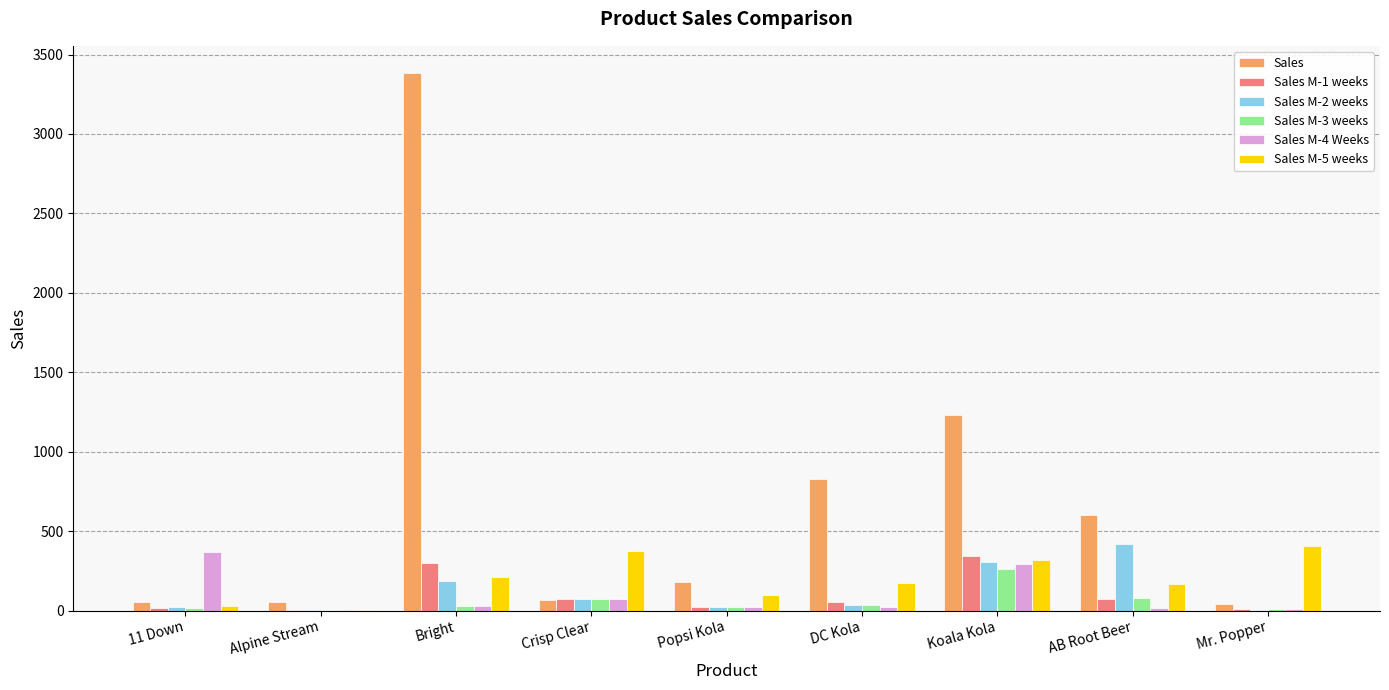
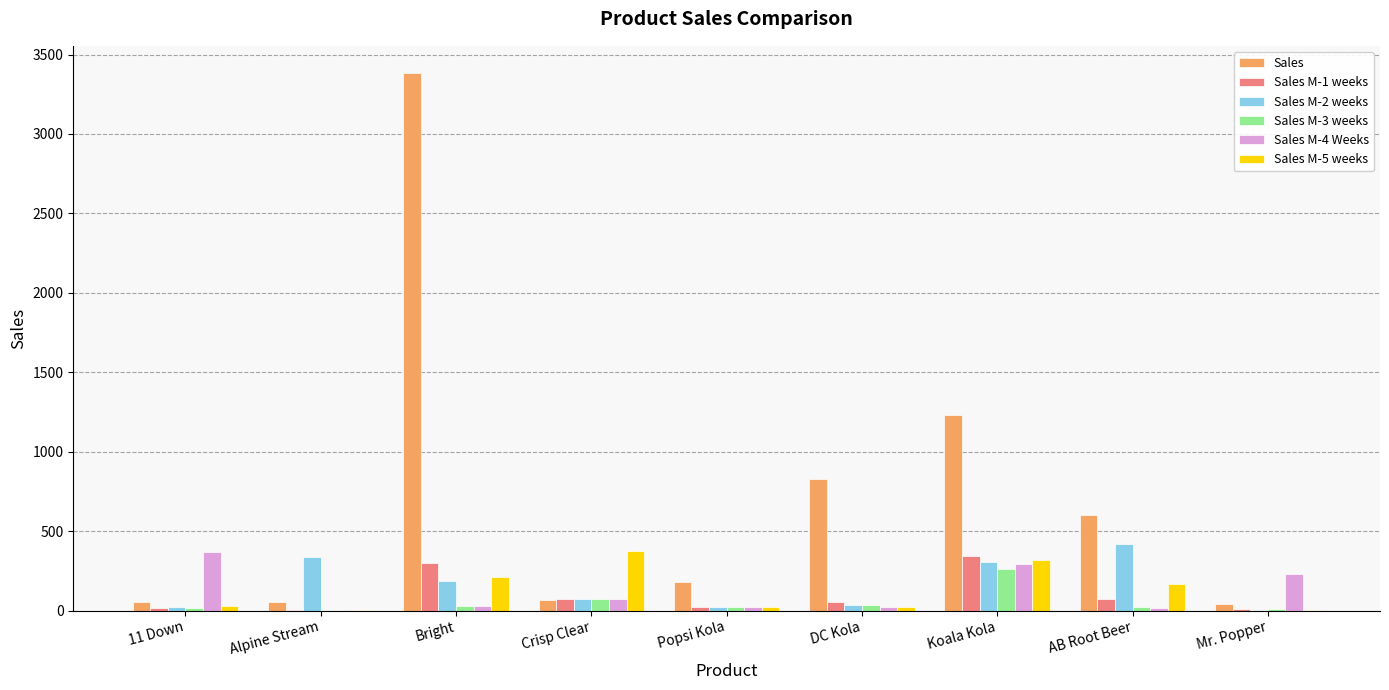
  {
    "Sales M-2 weeks": {
      "11 Down": 20,
-     "Alpine Stream": 0,
+     "Alpine Stream": 330,
      "Bright": 190,
      "Crisp Clear": 70,
      "Popsi Kola": 20,
      "DC Kola": 40,
      "Koala Kola": 310,
      "AB Root Beer": 420
    },
    "Sales M-3 weeks": {
      "Bright": 30,
      "Crisp Clear": 70,
      "Popsi Kola": 20,
      "DC Kola": 40,
      "Koala Kola": 260,
-     "AB Root Beer": 80
+     "AB Root Beer": 20
    },
    "Sales M-4 Weeks": {
      "11 Down": 370,
      "Bright": 30,
      "Crisp Clear": 80,
      "Popsi Kola": 20,
      "DC Kola": 20,
      "Koala Kola": 290,
      "AB Root Beer": 20,
-     "Mr. Popper": 10
+     "Mr. Popper": 230
    },
    "Sales M-5 weeks": {
      "11 Down": 30,
      "Bright": 210,
      "Crisp Clear": 370,
-     "Popsi Kola": 100,
-     "DC Kola": 170,
+     "Popsi Kola": 20,
+     "DC Kola": 20,
      "Koala Kola": 320,
      "AB Root Beer": 170,
-     "Mr. Popper": 410
+     "Mr. Popper": 10
    }
  }
